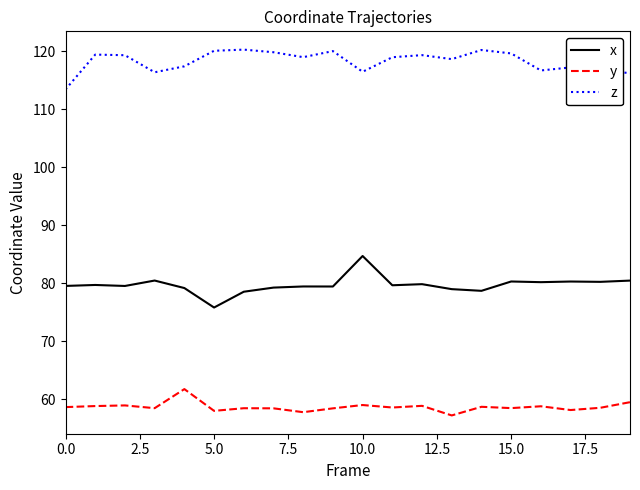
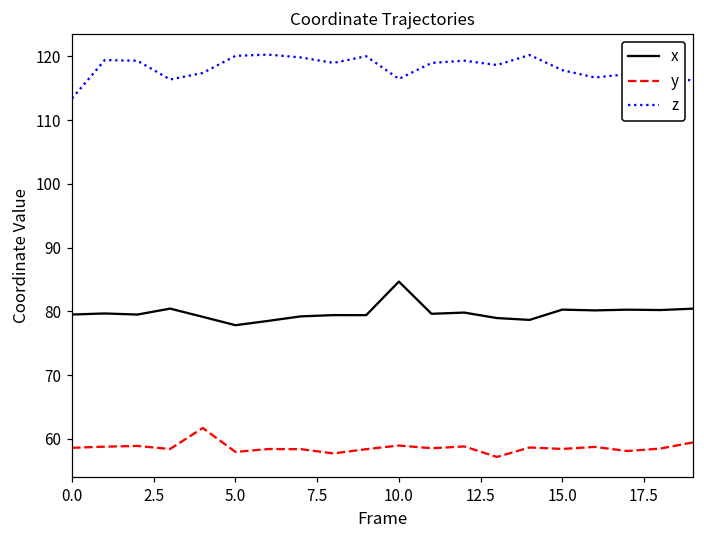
  {
    "x": {
      "0.0": 80,
-     "5.0": 76,
+     "5.0": 78,
      "10.0": 85,
      "15.0": 80
    },
    "y": {
      "0.0": 59,
      "5.0": 58,
      "10.0": 59,
      "15.0": 58
    },
    "z": {
      "0.0": 113,
      "5.0": 120,
      "10.0": 116,
-     "15.0": 120
+     "15.0": 118
    }
  }
